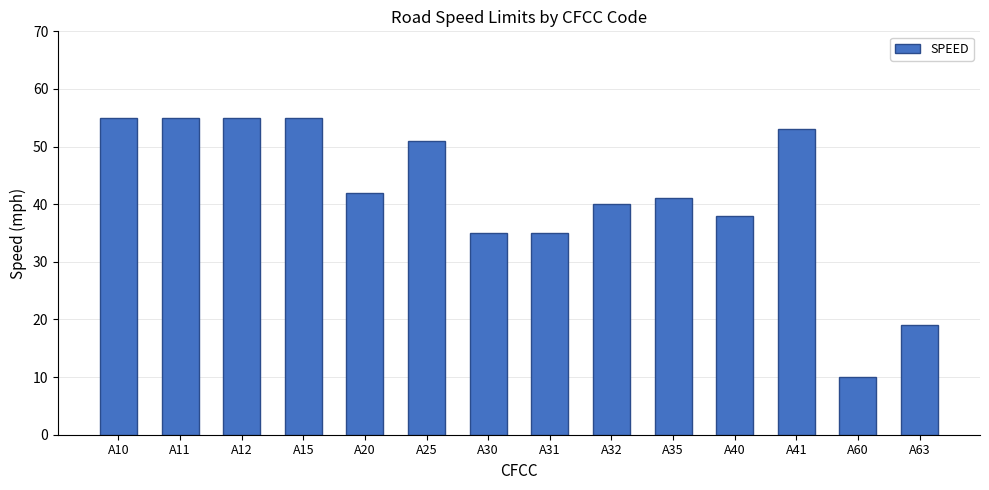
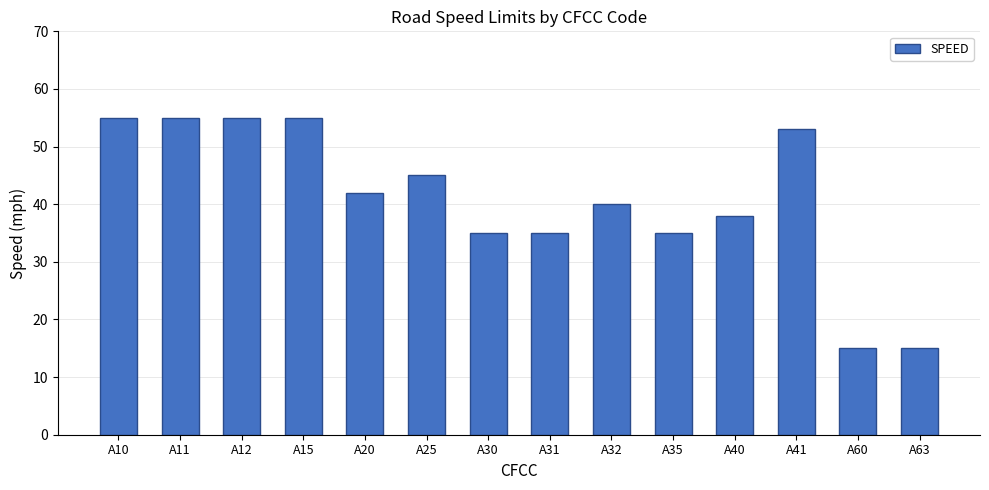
  {
    "A10": 55,
    "A11": 55,
    "A12": 55,
    "A15": 55,
    "A20": 42,
-   "A25": 51,
+   "A25": 45,
    "A30": 35,
    "A31": 35,
    "A32": 40,
-   "A35": 41,
+   "A35": 35,
    "A40": 38,
    "A41": 53,
-   "A60": 10,
-   "A63": 19
+   "A60": 15,
+   "A63": 15
  }
